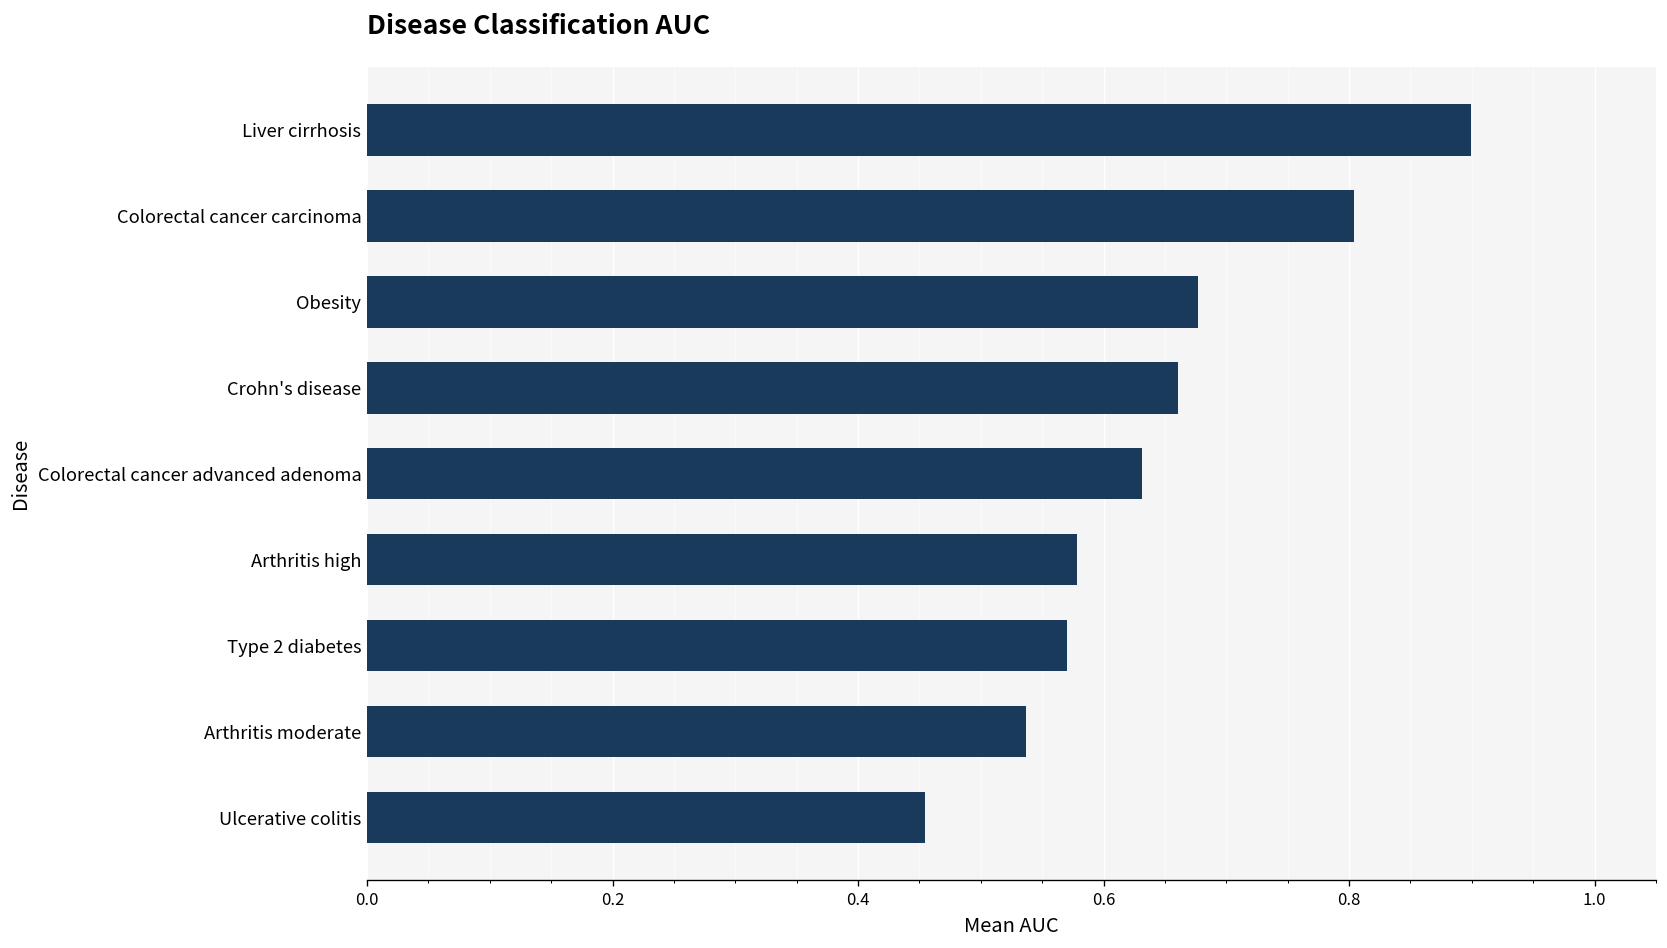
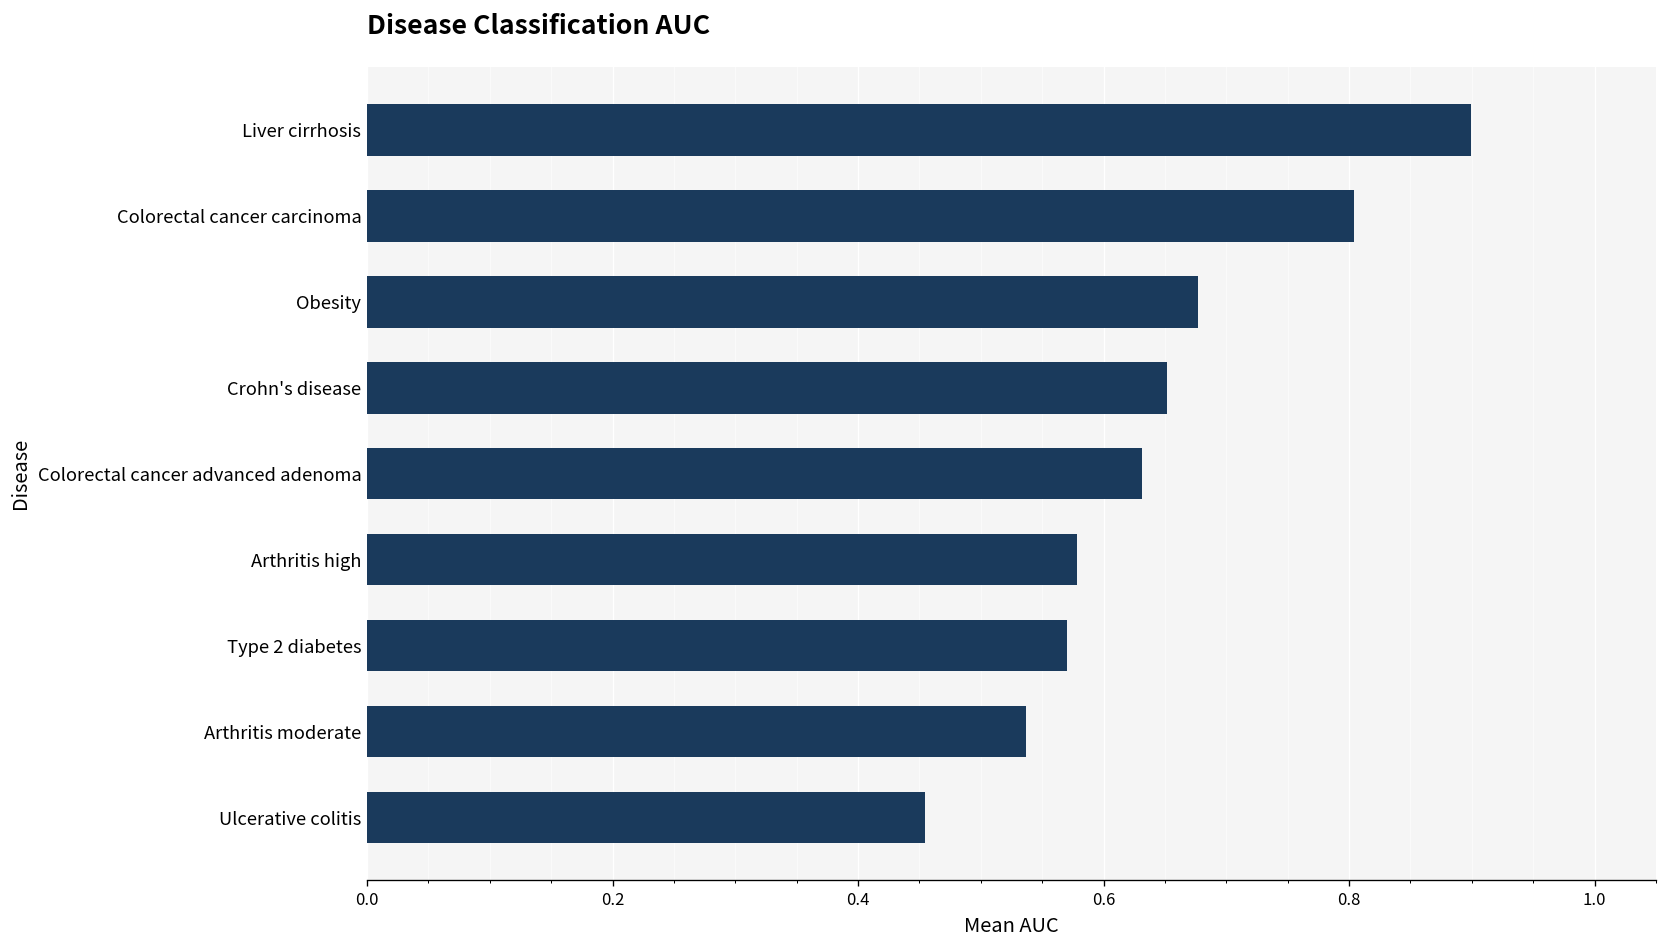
  {
    "Liver cirrhosis": 0.899,
    "Colorectal cancer carcinoma": 0.804,
    "Obesity": 0.677,
-   "Crohn's disease": 0.660,
+   "Crohn's disease": 0.652,
    "Colorectal cancer advanced adenoma": 0.631,
    "Arthritis high": 0.578,
    "Type 2 diabetes": 0.570,
    "Arthritis moderate": 0.537,
    "Ulcerative colitis": 0.455
  }
